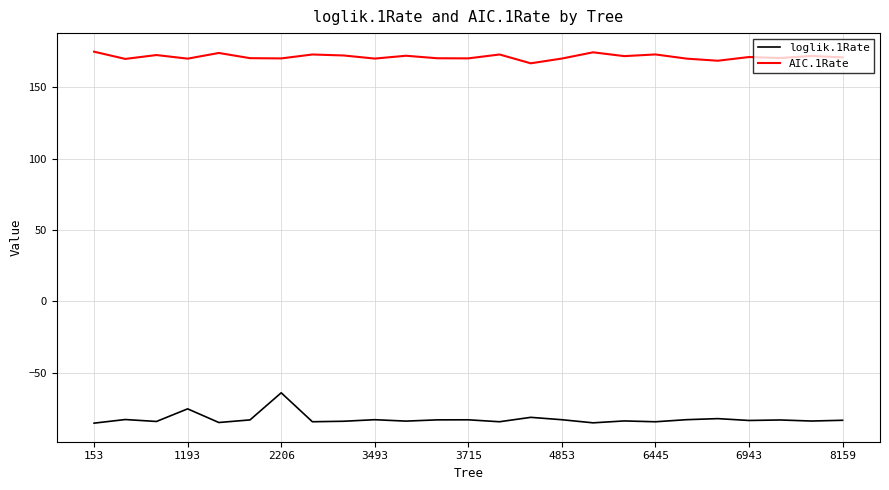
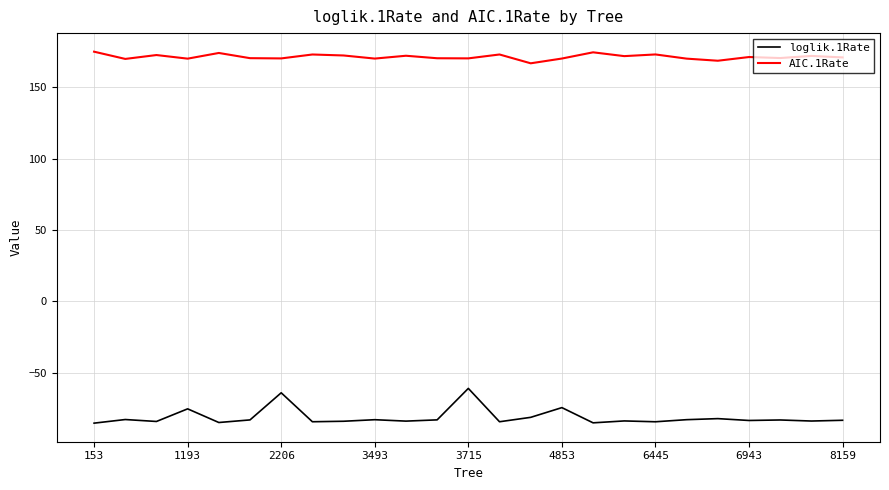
  {
    "loglik.1Rate": {
      "153": -85,
      "1193": -75,
      "2206": -64,
      "3493": -83,
-     "3715": -83,
-     "4853": -83,
+     "3715": -61,
+     "4853": -75,
      "6445": -84,
      "6943": -84,
      "8159": -83
    },
    "AIC.1Rate": {
      "153": 175,
      "1193": 170,
      "2206": 170,
      "3493": 170,
      "3715": 170,
      "4853": 170,
      "6445": 173,
      "6943": 171
    }
  }
